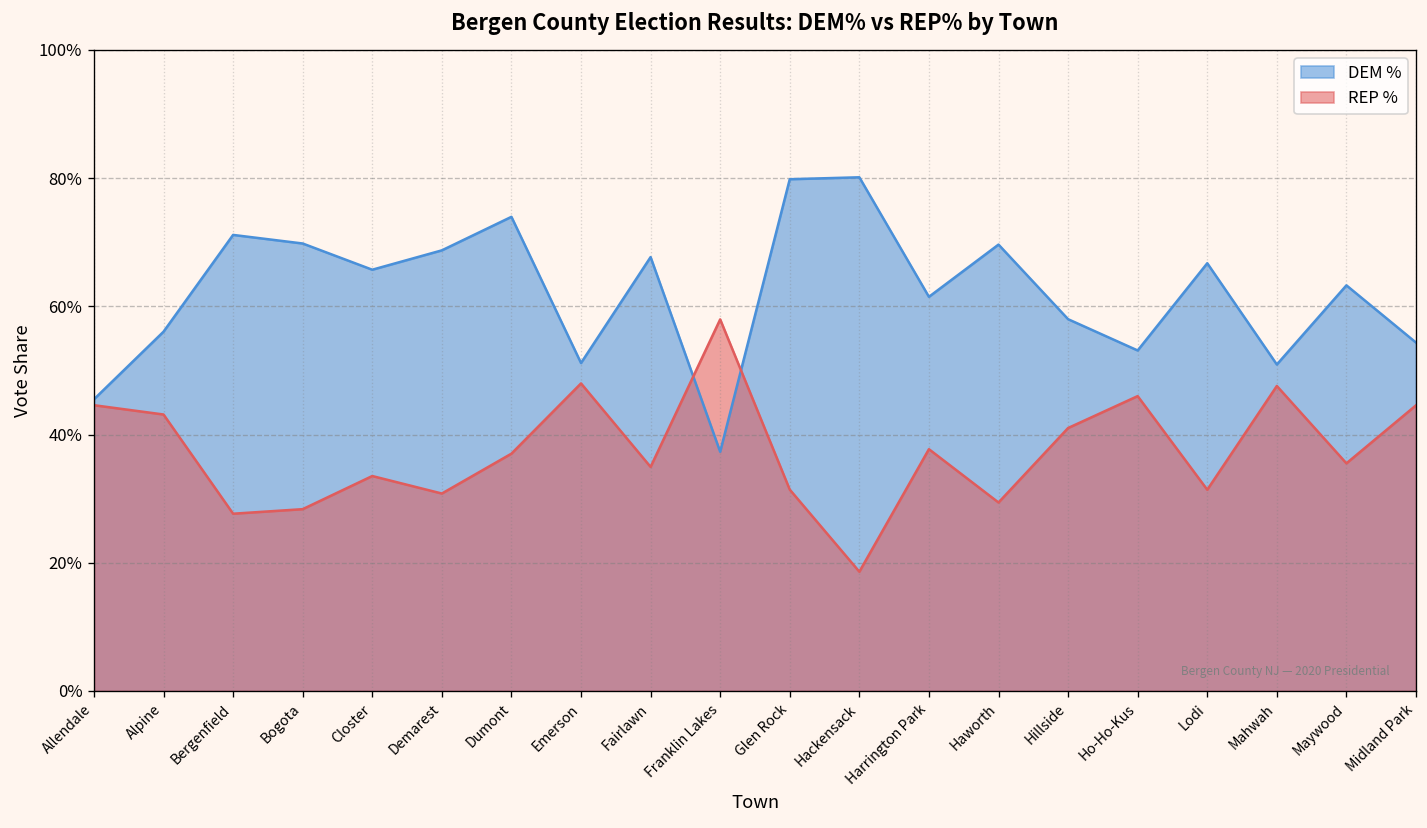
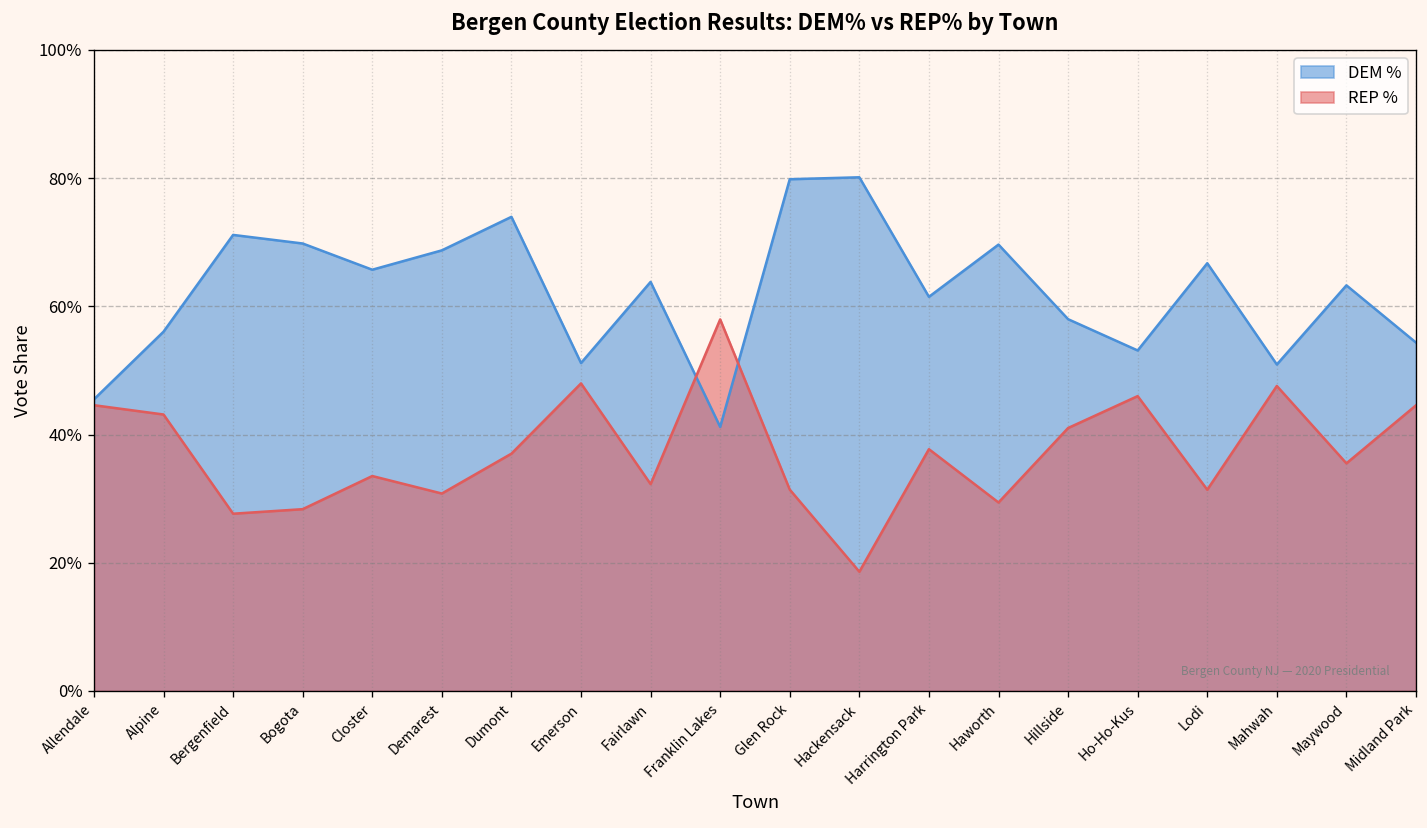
  {
    "DEM %": {
      "Allendale": "46%",
      "Alpine": "56%",
      "Bergenfield": "71%",
      "Bogota": "70%",
      "Closter": "66%",
      "Demarest": "69%",
      "Dumont": "74%",
      "Emerson": "51%",
-     "Fairlawn": "68%",
-     "Franklin Lakes": "37%",
+     "Fairlawn": "64%",
+     "Franklin Lakes": "41%",
      "Glen Rock": "80%",
      "Hackensack": "80%",
      "Harrington Park": "61%",
      "Haworth": "70%",
      "Hillside": "58%",
      "Ho-Ho-Kus": "53%",
      "Lodi": "67%",
      "Mahwah": "51%",
      "Maywood": "63%",
      "Midland Park": "54%"
    },
    "REP %": {
      "Allendale": "45%",
      "Alpine": "43%",
      "Bergenfield": "28%",
      "Bogota": "28%",
      "Closter": "34%",
      "Demarest": "31%",
      "Dumont": "37%",
      "Emerson": "48%",
-     "Fairlawn": "35%",
+     "Fairlawn": "32%",
      "Franklin Lakes": "58%",
      "Glen Rock": "31%",
      "Hackensack": "19%",
      "Harrington Park": "38%",
      "Haworth": "29%",
      "Hillside": "41%",
      "Ho-Ho-Kus": "46%",
      "Lodi": "31%",
      "Mahwah": "48%",
      "Maywood": "36%",
      "Midland Park": "45%"
    }
  }
